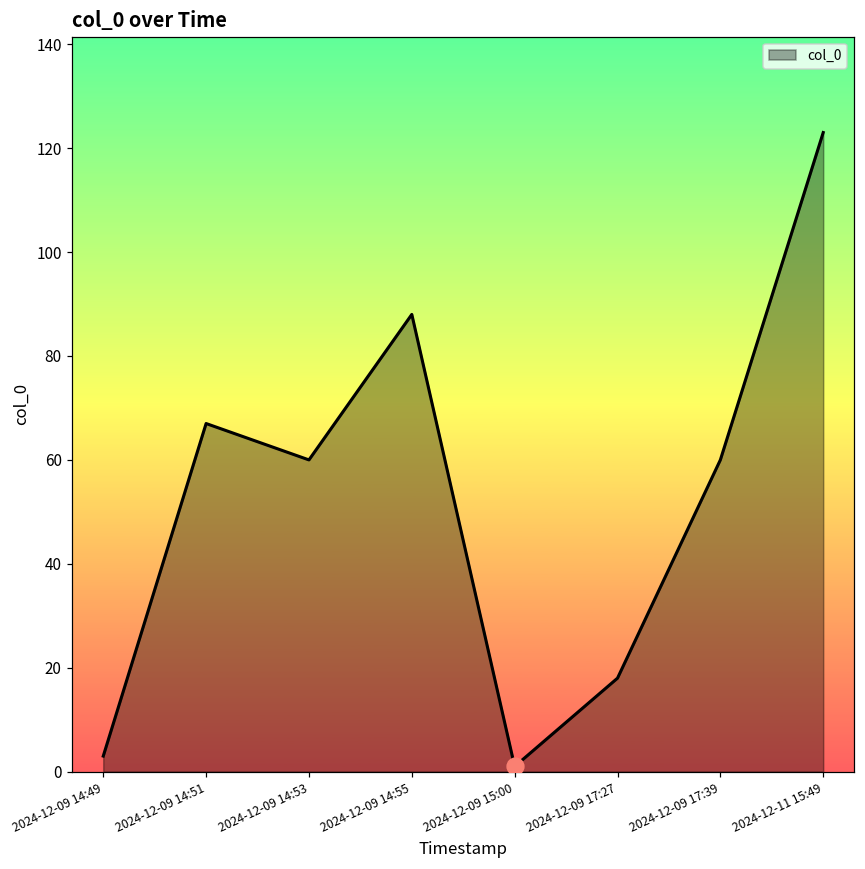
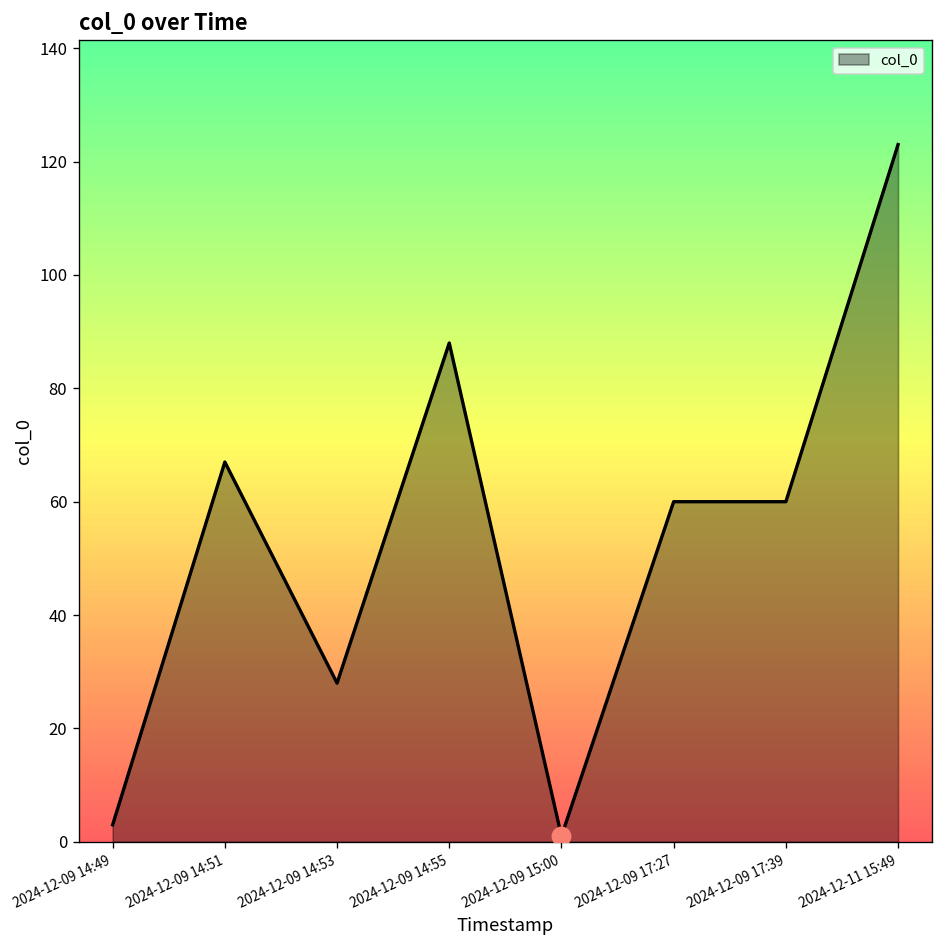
  {
    "col_0": {
      "2024-12-09 14:49": 3,
      "2024-12-09 14:51": 67,
-     "2024-12-09 14:53": 60,
+     "2024-12-09 14:53": 28,
      "2024-12-09 14:55": 88,
-     "2024-12-09 17:27": 18,
+     "2024-12-09 17:27": 60,
      "2024-12-09 17:39": 60,
      "2024-12-11 15:49": 123
    }
  }
